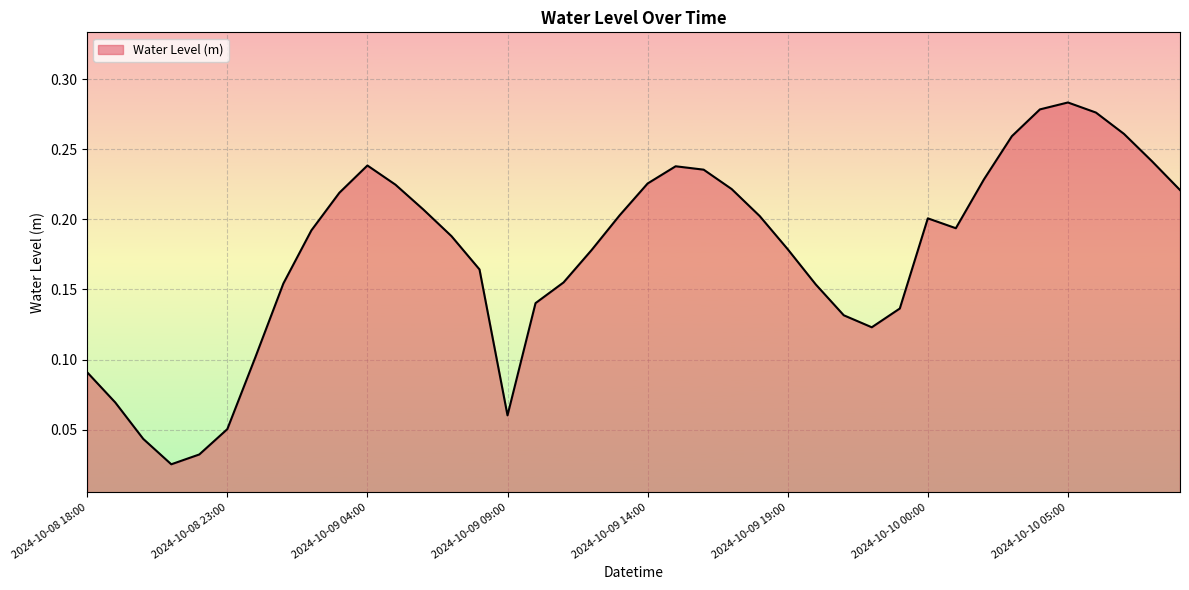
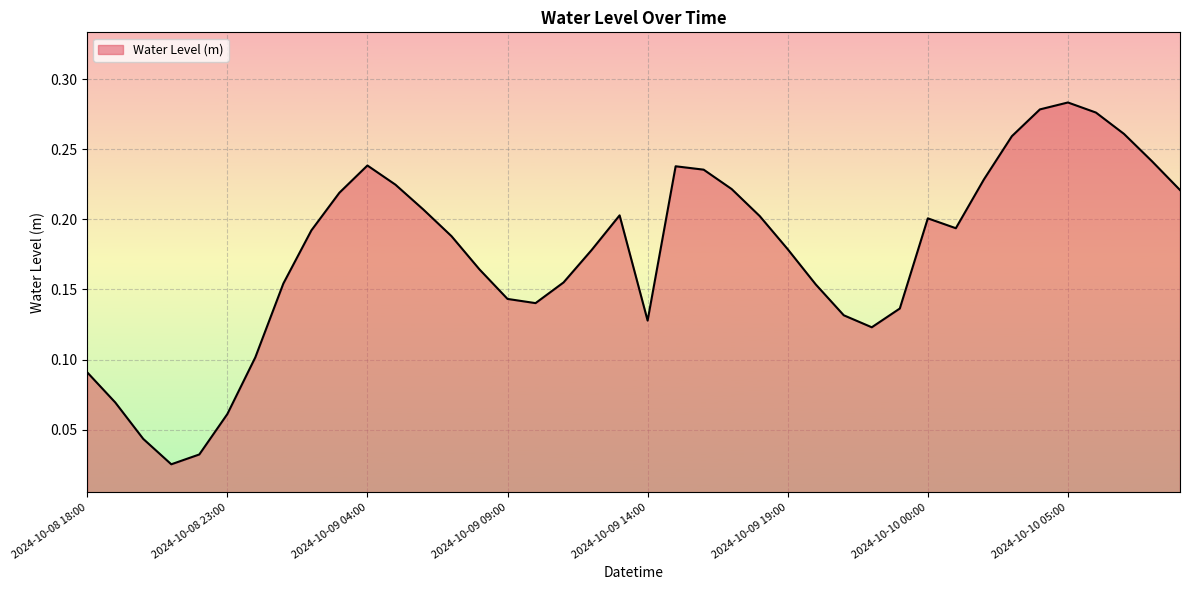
  {
    "2024-10-08 18:00": 0.091,
-   "2024-10-08 23:00": 0.050,
+   "2024-10-08 23:00": 0.061,
    "2024-10-09 04:00": 0.238,
-   "2024-10-09 09:00": 0.060,
-   "2024-10-09 14:00": 0.226,
+   "2024-10-09 09:00": 0.143,
+   "2024-10-09 14:00": 0.128,
    "2024-10-09 19:00": 0.179,
    "2024-10-10 00:00": 0.201,
    "2024-10-10 05:00": 0.283
  }
